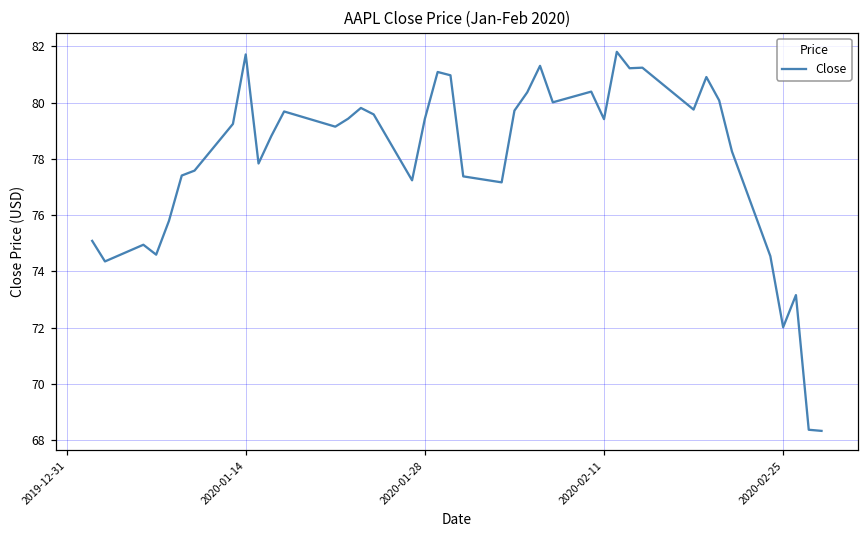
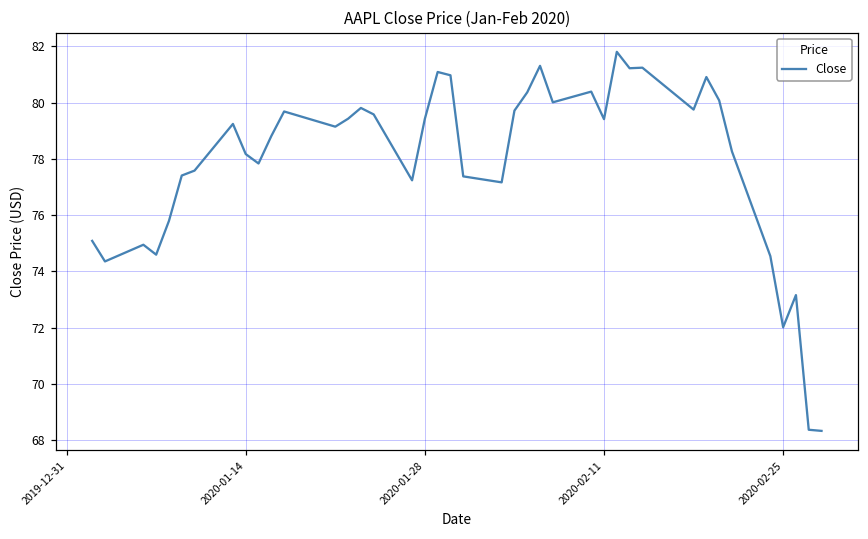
  {
-   "2020-01-14": 81.7,
+   "2020-01-14": 78.2,
    "2020-01-28": 79.4,
    "2020-02-11": 79.4,
    "2020-02-25": 72.0
  }
